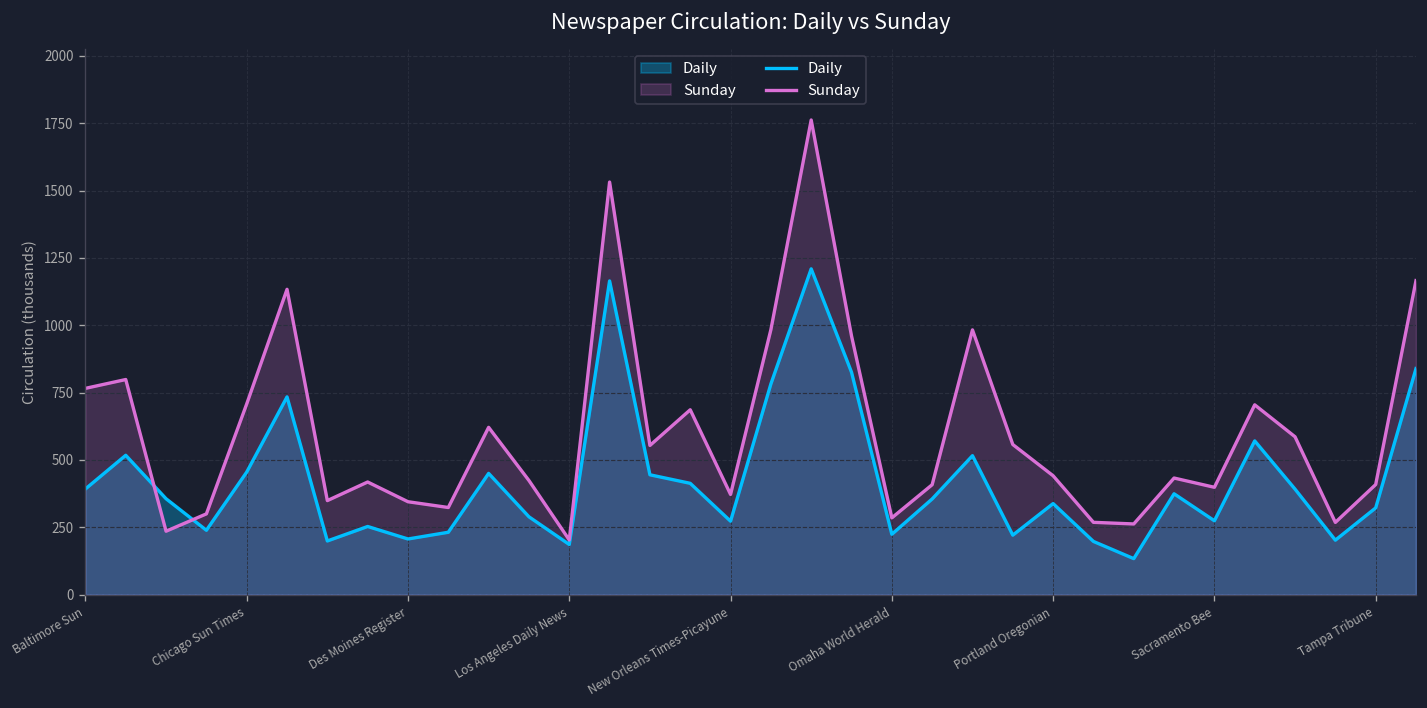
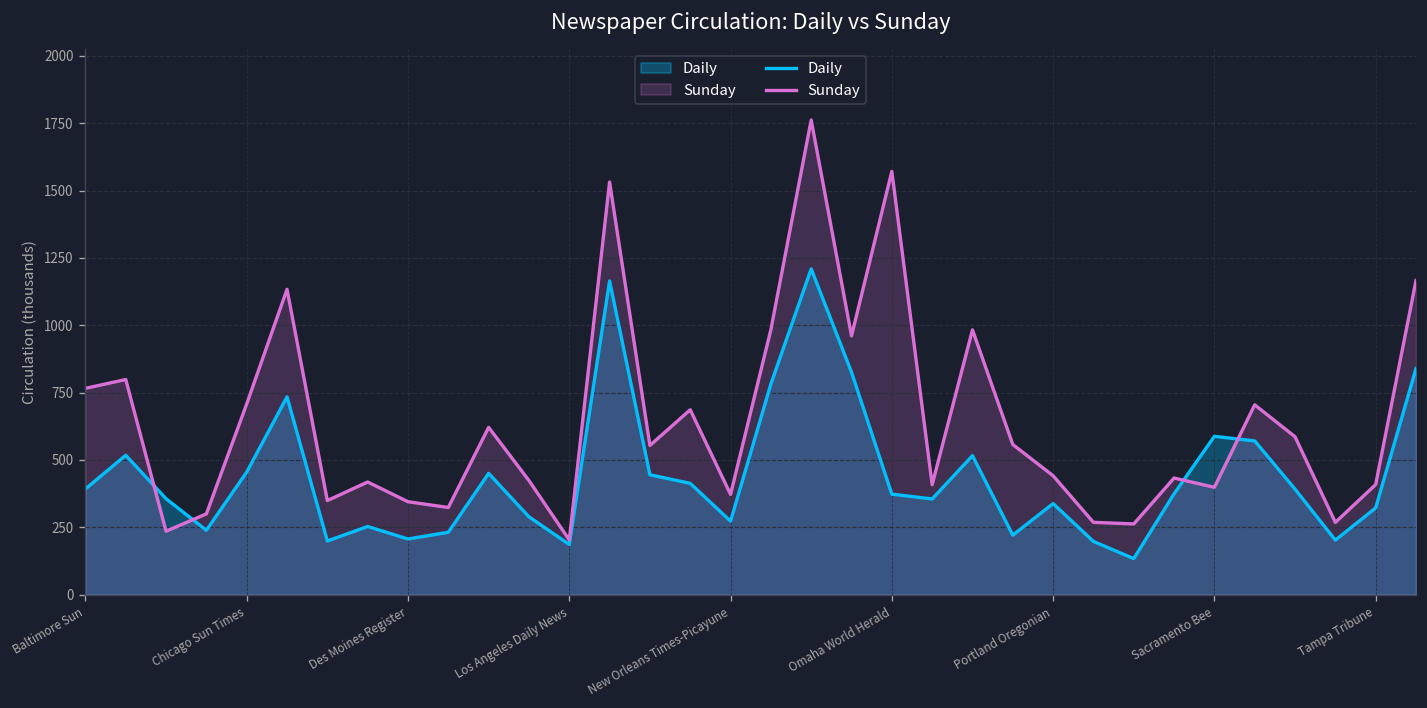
  {
    "Daily": {
      "Baltimore Sun": 390,
      "Chicago Sun Times": 450,
      "Des Moines Register": 210,
      "Los Angeles Daily News": 190,
      "New Orleans Times-Picayune": 270,
-     "Omaha World Herald": 220,
+     "Omaha World Herald": 370,
      "Portland Oregonian": 340,
-     "Sacramento Bee": 270,
+     "Sacramento Bee": 590,
      "Tampa Tribune": 320
    },
    "Sunday": {
      "Baltimore Sun": 770,
      "Chicago Sun Times": 710,
      "Des Moines Register": 340,
      "Los Angeles Daily News": 200,
      "New Orleans Times-Picayune": 370,
-     "Omaha World Herald": 280,
+     "Omaha World Herald": 1570,
      "Portland Oregonian": 440,
      "Sacramento Bee": 400,
      "Tampa Tribune": 410
    }
  }
